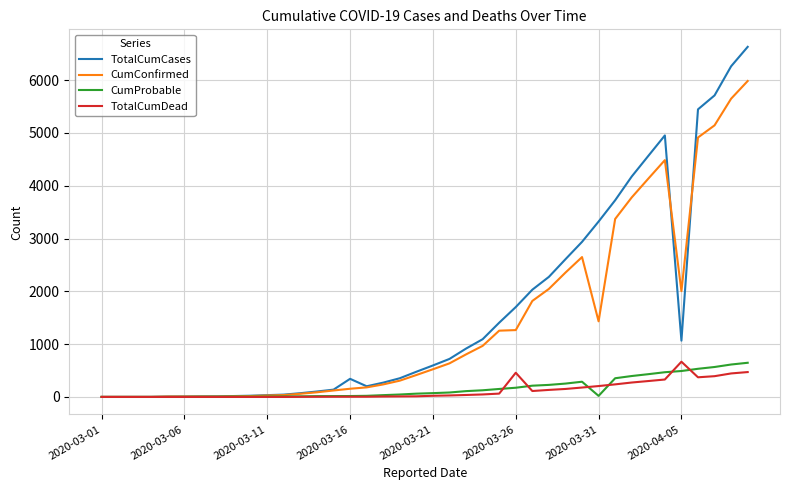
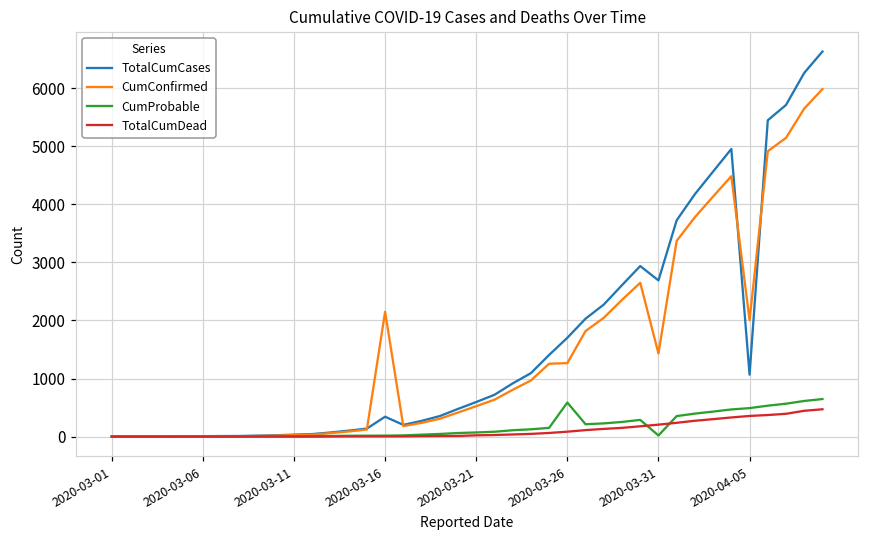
  {
    "TotalCumCases": {
      "2020-03-16": 300,
      "2020-03-21": 600,
      "2020-03-26": 1700,
-     "2020-03-31": 3300,
+     "2020-03-31": 2700,
      "2020-04-05": 1100
    },
    "CumConfirmed": {
-     "2020-03-16": 200,
+     "2020-03-16": 2200,
      "2020-03-21": 500,
      "2020-03-26": 1300,
      "2020-03-31": 1400,
      "2020-04-05": 2000
    },
    "CumProbable": {
      "2020-03-21": 100,
-     "2020-03-26": 200,
+     "2020-03-26": 600,
      "2020-03-31": 0,
      "2020-04-05": 500
    },
    "TotalCumDead": {
      "2020-03-21": 0,
-     "2020-03-26": 500,
+     "2020-03-26": 100,
      "2020-03-31": 200,
-     "2020-04-05": 700
+     "2020-04-05": 400
    }
  }
